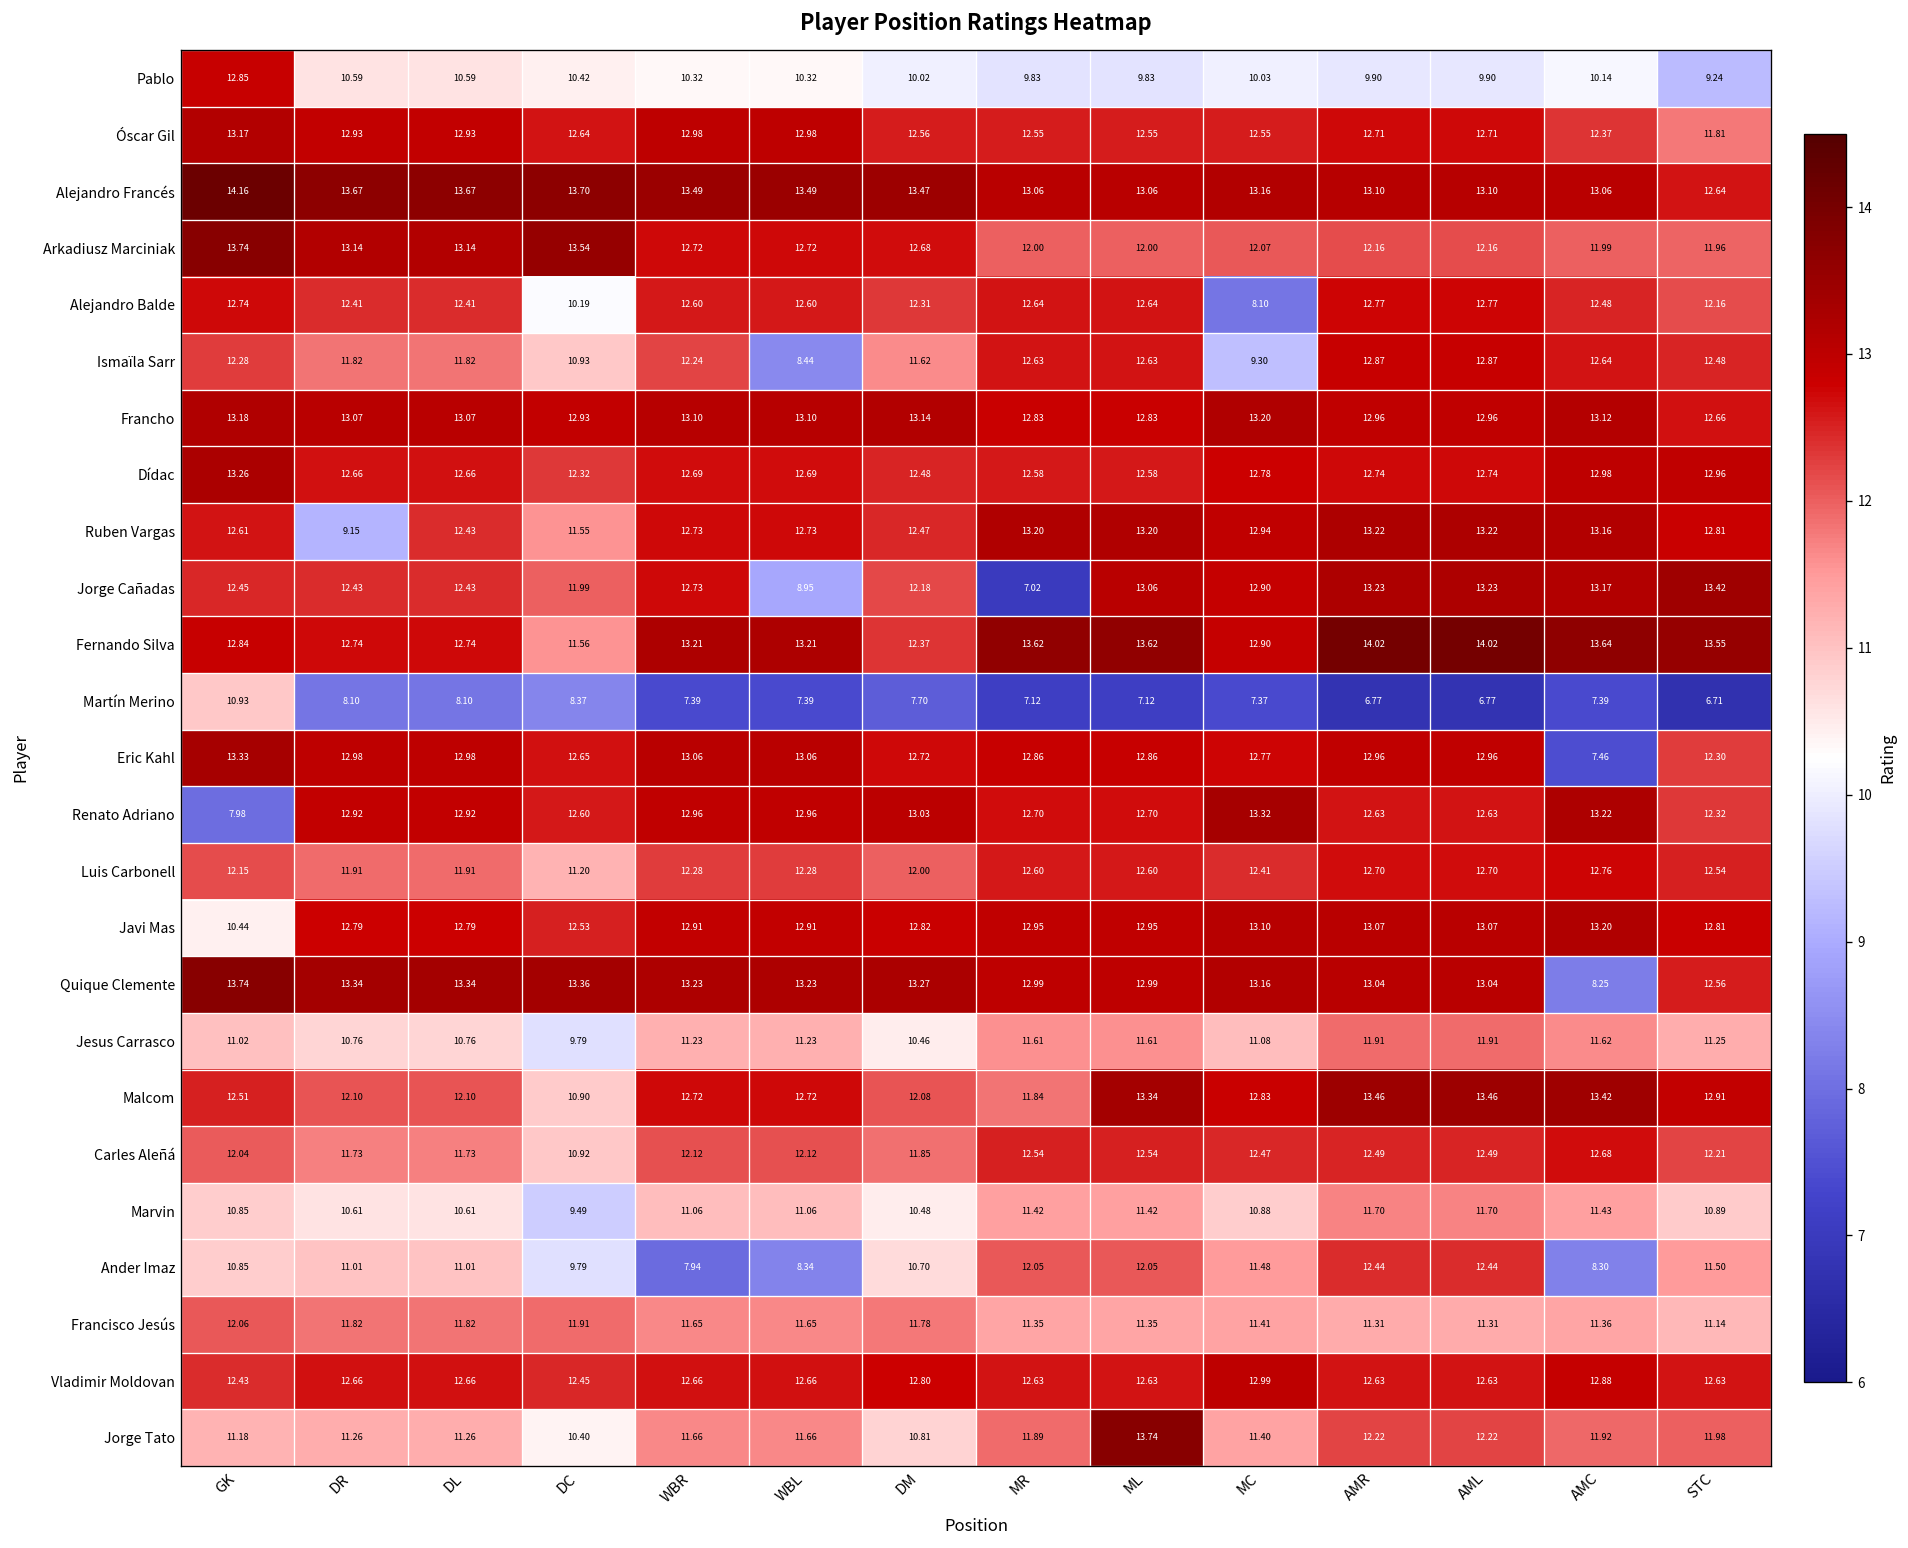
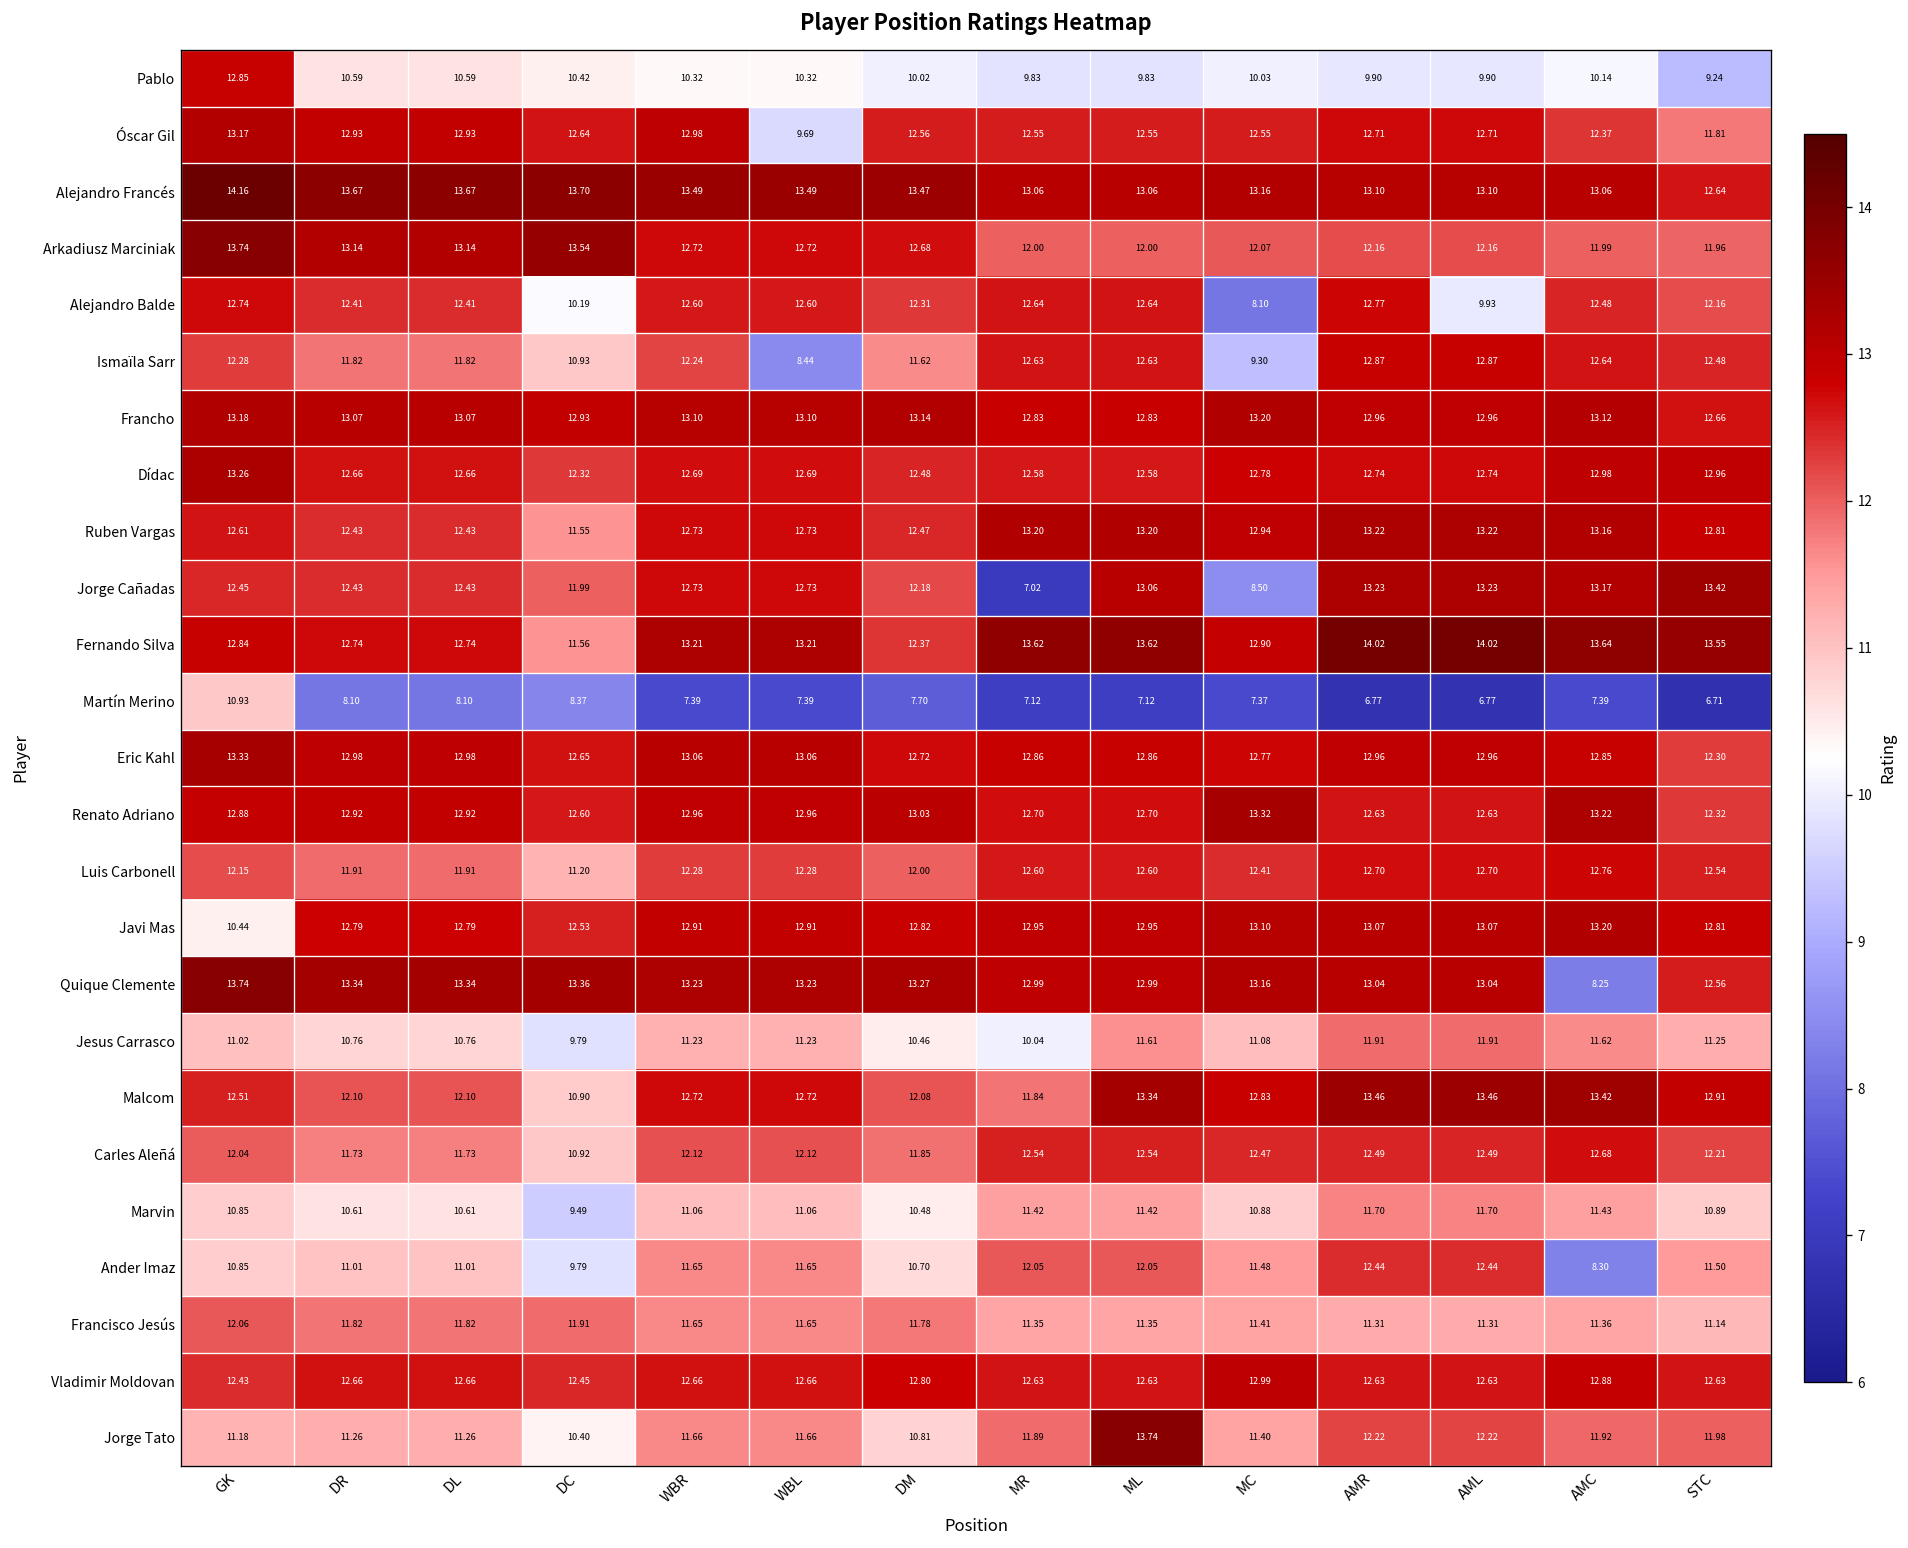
  {
    "Óscar Gil": {
      "GK": 13.17,
      "DR": 12.93,
      "DL": 12.93,
      "DC": 12.64,
      "WBR": 12.98,
-     "WBL": 12.98,
+     "WBL": 9.69,
      "DM": 12.56,
      "MR": 12.55,
      "ML": 12.55,
      "MC": 12.55,
      "AMR": 12.71,
      "AML": 12.71,
      "AMC": 12.37,
      "STC": 11.81
    },
    "Alejandro Balde": {
      "GK": 12.74,
      "DR": 12.41,
      "DL": 12.41,
      "DC": 10.19,
      "WBR": 12.60,
      "WBL": 12.60,
      "DM": 12.31,
      "MR": 12.64,
      "ML": 12.64,
      "MC": 8.10,
      "AMR": 12.77,
-     "AML": 12.77,
+     "AML": 9.93,
      "AMC": 12.48,
      "STC": 12.16
    },
    "Ruben Vargas": {
      "GK": 12.61,
-     "DR": 9.15,
+     "DR": 12.43,
      "DL": 12.43,
      "DC": 11.55,
      "WBR": 12.73,
      "WBL": 12.73,
      "DM": 12.47,
      "MR": 13.20,
      "ML": 13.20,
      "MC": 12.94,
      "AMR": 13.22,
      "AML": 13.22,
      "AMC": 13.16,
      "STC": 12.81
    },
    "Jorge Cañadas": {
      "GK": 12.45,
      "DR": 12.43,
      "DL": 12.43,
      "DC": 11.99,
      "WBR": 12.73,
-     "WBL": 8.95,
+     "WBL": 12.73,
      "DM": 12.18,
      "MR": 7.02,
      "ML": 13.06,
-     "MC": 12.90,
+     "MC": 8.50,
      "AMR": 13.23,
      "AML": 13.23,
      "AMC": 13.17,
      "STC": 13.42
    },
    "Eric Kahl": {
      "GK": 13.33,
      "DR": 12.98,
      "DL": 12.98,
      "DC": 12.65,
      "WBR": 13.06,
      "WBL": 13.06,
      "DM": 12.72,
      "MR": 12.86,
      "ML": 12.86,
      "MC": 12.77,
      "AMR": 12.96,
      "AML": 12.96,
-     "AMC": 7.46,
+     "AMC": 12.85,
      "STC": 12.30
    },
    "Renato Adriano": {
-     "GK": 7.98,
+     "GK": 12.88,
      "DR": 12.92,
      "DL": 12.92,
      "DC": 12.60,
      "WBR": 12.96,
      "WBL": 12.96,
      "DM": 13.03,
      "MR": 12.70,
      "ML": 12.70,
      "MC": 13.32,
      "AMR": 12.63,
      "AML": 12.63,
      "AMC": 13.22,
      "STC": 12.32
    },
    "Jesus Carrasco": {
      "GK": 11.02,
      "DR": 10.76,
      "DL": 10.76,
      "DC": 9.79,
      "WBR": 11.23,
      "WBL": 11.23,
      "DM": 10.46,
-     "MR": 11.61,
+     "MR": 10.04,
      "ML": 11.61,
      "MC": 11.08,
      "AMR": 11.91,
      "AML": 11.91,
      "AMC": 11.62,
      "STC": 11.25
    },
    "Ander Imaz": {
      "GK": 10.85,
      "DR": 11.01,
      "DL": 11.01,
      "DC": 9.79,
-     "WBR": 7.94,
-     "WBL": 8.34,
+     "WBR": 11.65,
+     "WBL": 11.65,
      "DM": 10.70,
      "MR": 12.05,
      "ML": 12.05,
      "MC": 11.48,
      "AMR": 12.44,
      "AML": 12.44,
      "AMC": 8.30,
      "STC": 11.50
    }
  }
